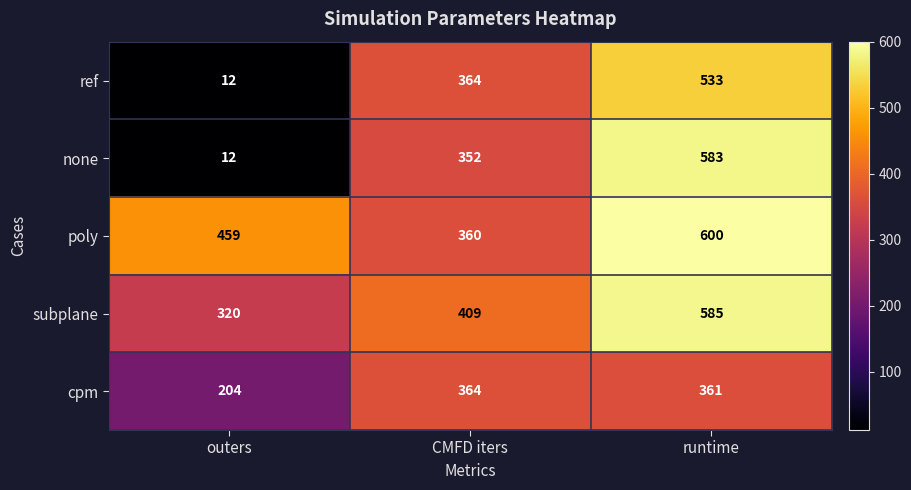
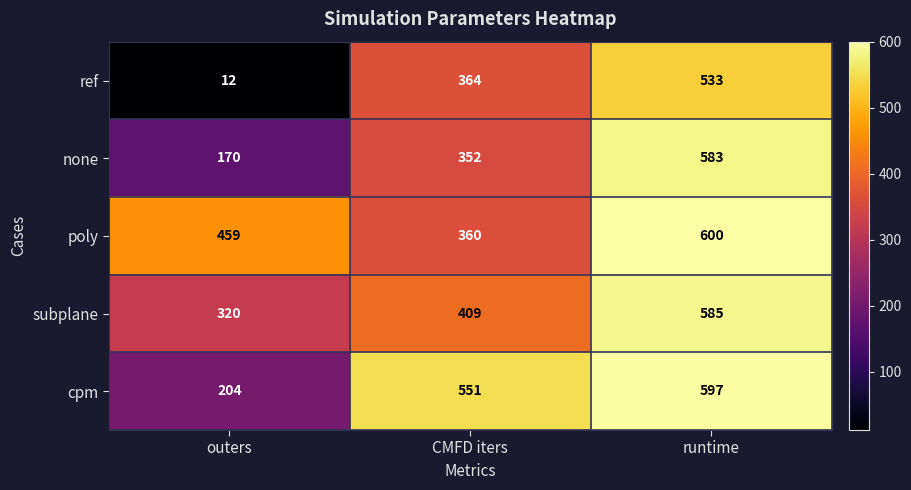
  {
    "ref": {
      "outers": 12,
      "CMFD iters": 364,
      "runtime": 533
    },
    "none": {
-     "outers": 12,
+     "outers": 170,
      "CMFD iters": 352,
      "runtime": 583
    },
    "poly": {
      "outers": 459,
      "CMFD iters": 360,
      "runtime": 600
    },
    "subplane": {
      "outers": 320,
      "CMFD iters": 409,
      "runtime": 585
    },
    "cpm": {
      "outers": 204,
-     "CMFD iters": 364,
-     "runtime": 361
+     "CMFD iters": 551,
+     "runtime": 597
    }
  }
